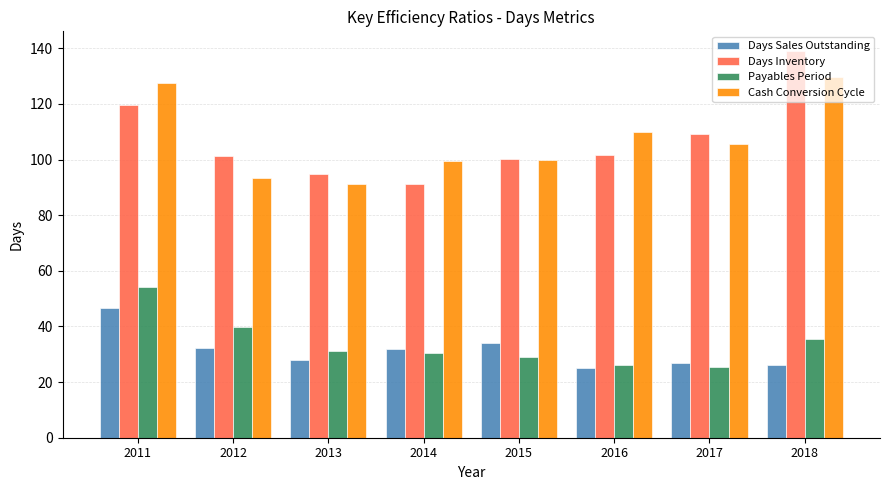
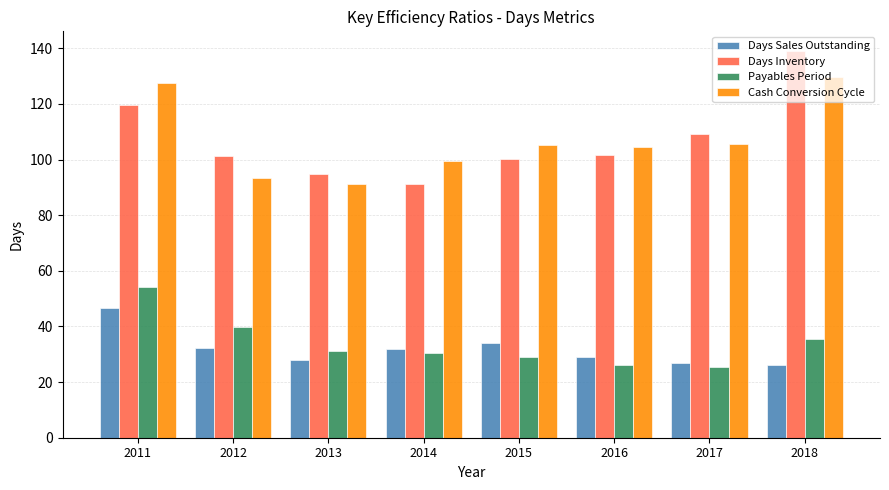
  {
    "Days Sales Outstanding": {
      "2011": 47,
      "2012": 32,
      "2013": 28,
      "2014": 32,
      "2015": 34,
-     "2016": 25,
+     "2016": 29,
      "2017": 27,
      "2018": 26
    },
    "Days Inventory": {
      "2011": 120,
      "2012": 101,
      "2013": 95,
      "2014": 91,
      "2015": 100,
      "2016": 102,
      "2017": 109
    },
    "Payables Period": {
      "2011": 54,
      "2012": 40,
      "2013": 31,
      "2014": 30,
      "2015": 29,
      "2016": 26,
      "2017": 25,
      "2018": 35
    },
    "Cash Conversion Cycle": {
      "2011": 128,
      "2012": 93,
      "2013": 91,
      "2014": 99,
-     "2015": 100,
-     "2016": 110,
+     "2015": 105,
+     "2016": 105,
      "2017": 106
    }
  }
